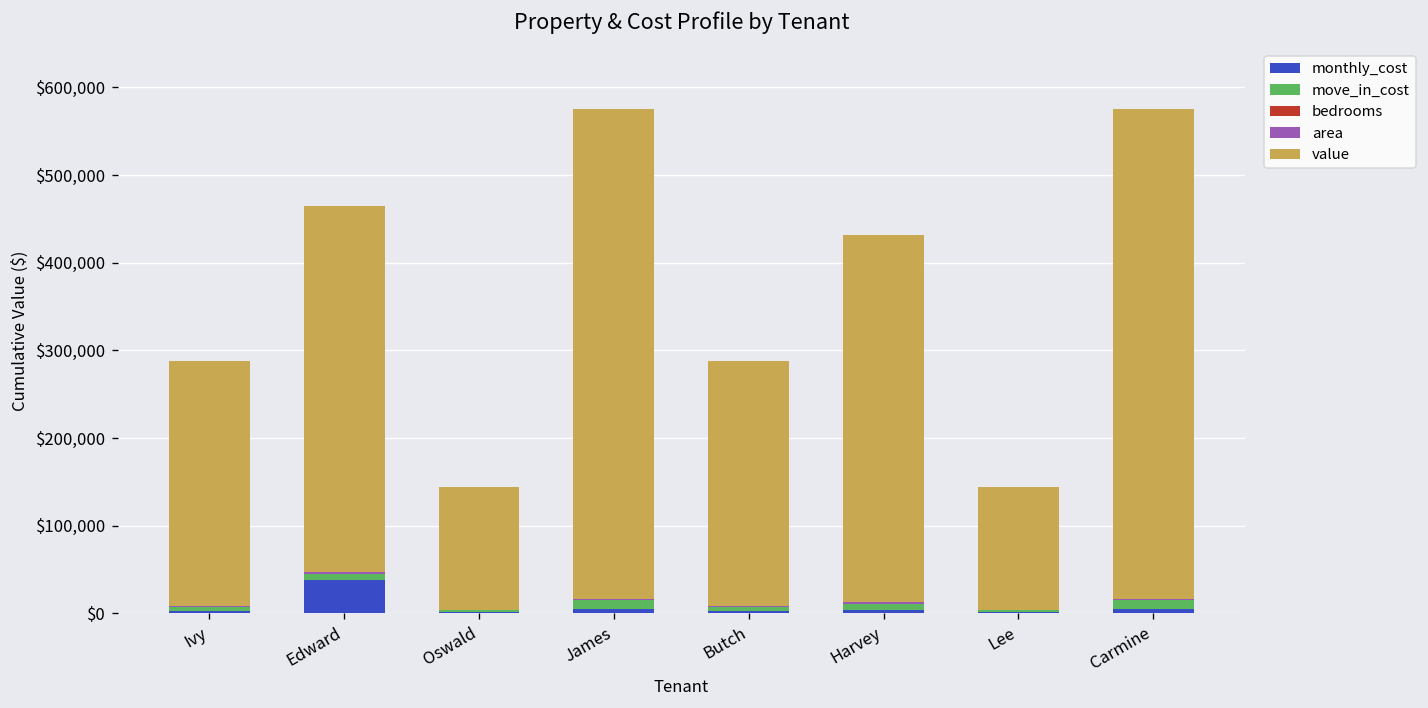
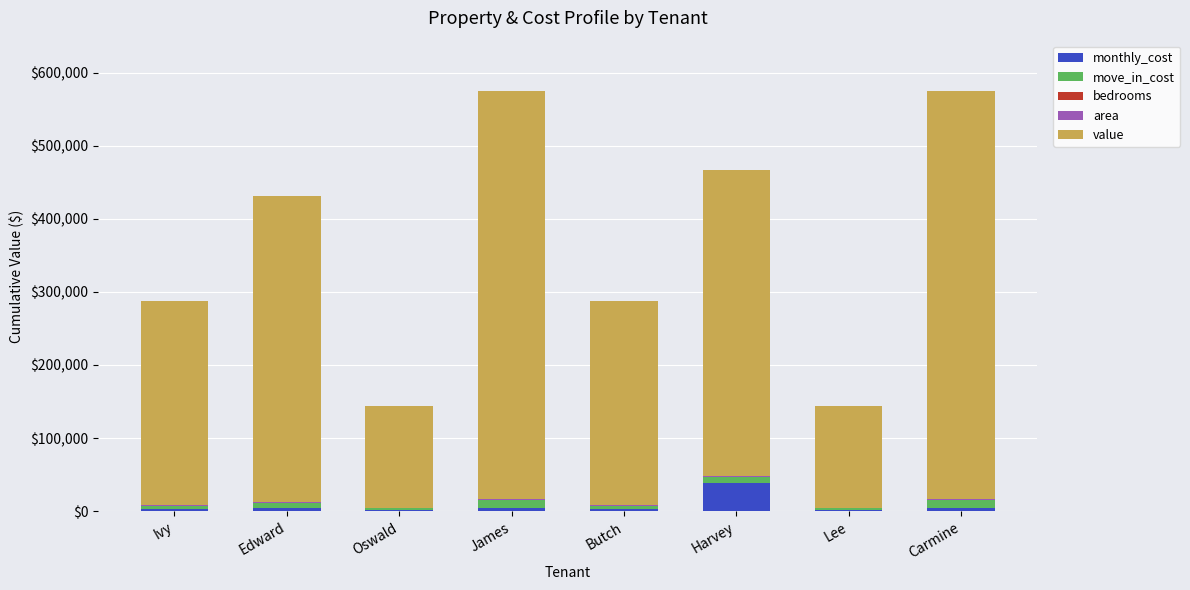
  {
    "monthly_cost": {
-     "Edward": "$40,000",
+     "Edward": "$0",
      "James": "$0",
-     "Harvey": "$0",
+     "Harvey": "$40,000",
      "Carmine": "$0"
    },
    "bedrooms": {
      "Ivy": "$0",
      "Edward": "$10,000",
      "Oswald": "$0",
      "James": "$10,000",
      "Butch": "$0",
      "Harvey": "$10,000",
      "Lee": "$0",
      "Carmine": "$10,000"
    },
    "value": {
      "Ivy": "$280,000",
      "Edward": "$420,000",
      "Oswald": "$140,000",
      "James": "$560,000",
      "Butch": "$280,000",
      "Harvey": "$420,000",
      "Lee": "$140,000",
      "Carmine": "$560,000"
    }
  }
